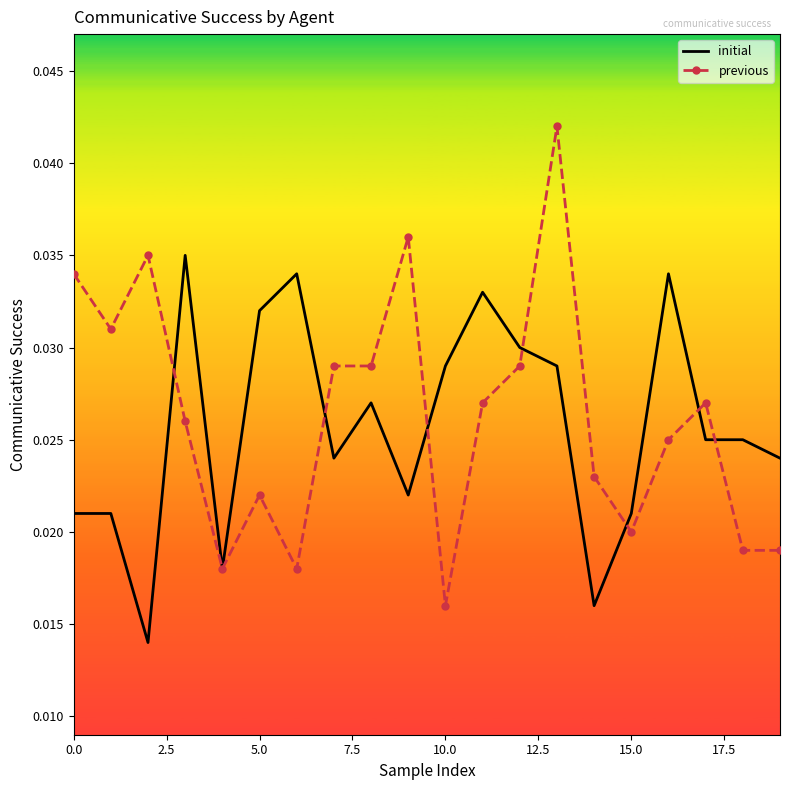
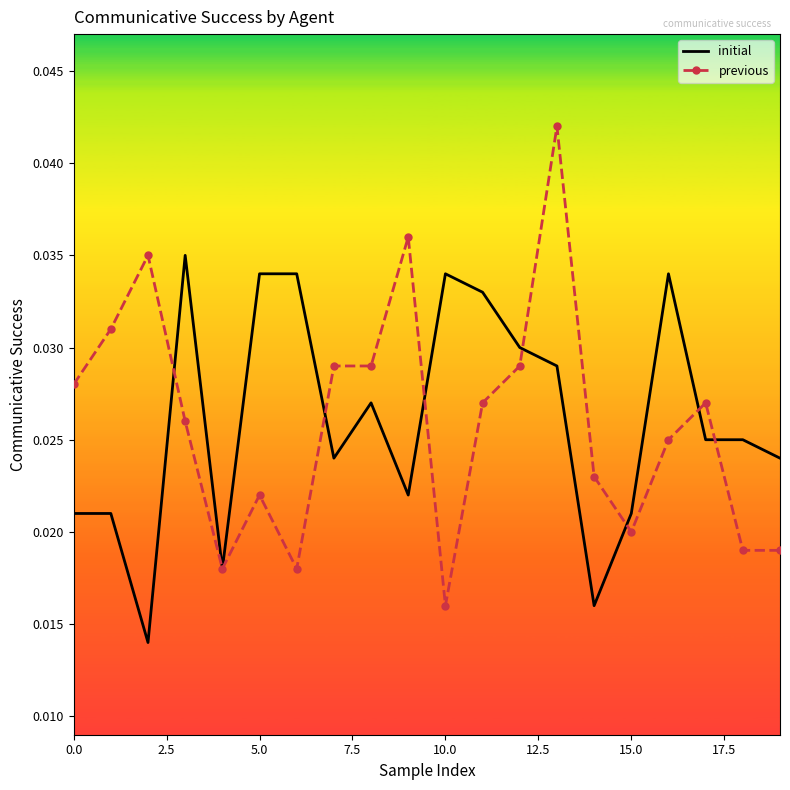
  {
    "initial": {
      "0.0": 0.021,
-     "5.0": 0.032,
-     "10.0": 0.029,
+     "5.0": 0.034,
+     "10.0": 0.034,
      "15.0": 0.021
    },
    "previous": {
-     "0.0": 0.034,
+     "0.0": 0.028,
      "5.0": 0.022,
      "10.0": 0.016,
      "15.0": 0.020
    }
  }
